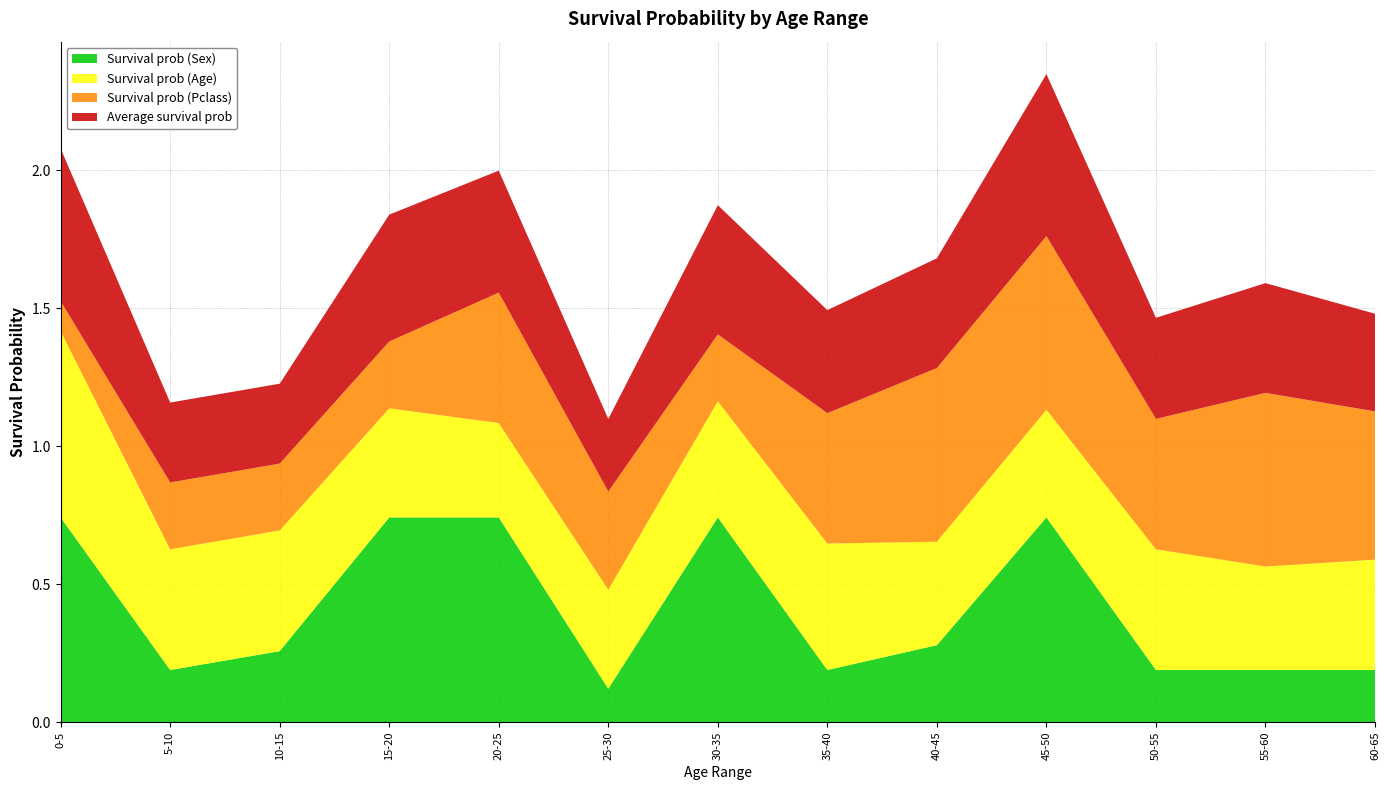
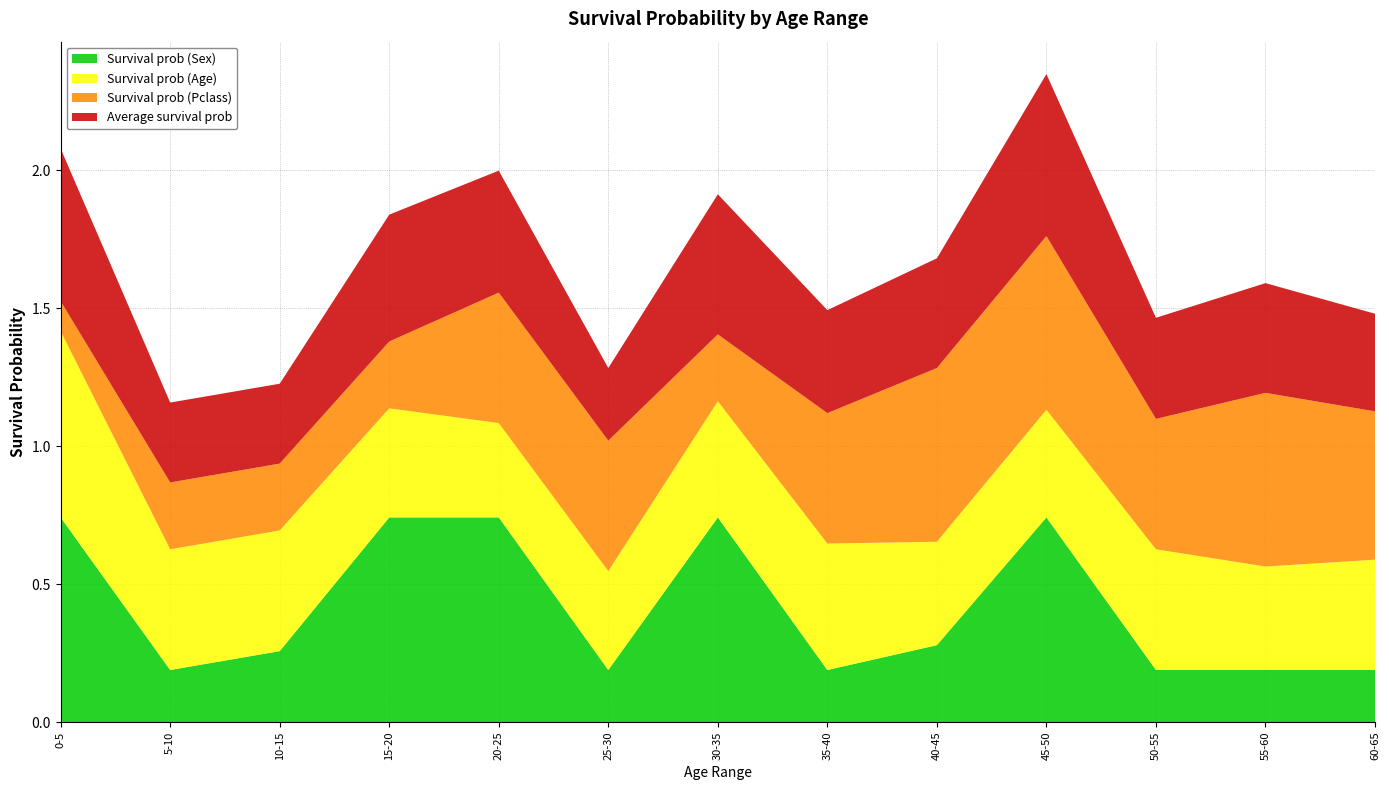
  {
    "Survival prob (Sex)": {
      "0-5": 0.74,
      "5-10": 0.19,
      "10-15": 0.26,
      "15-20": 0.74,
      "20-25": 0.74,
-     "25-30": 0.12,
+     "25-30": 0.19,
      "30-35": 0.74,
      "35-40": 0.19,
      "40-45": 0.28,
      "45-50": 0.74,
      "50-55": 0.19,
      "55-60": 0.19,
      "60-65": 0.19
    },
    "Survival prob (Age)": {
      "0-5": 0.68,
      "5-10": 0.44,
      "10-15": 0.44,
      "15-20": 0.40,
      "20-25": 0.34,
      "25-30": 0.36,
      "30-35": 0.42,
      "35-40": 0.46,
      "40-45": 0.37,
      "45-50": 0.39,
      "50-55": 0.44,
      "55-60": 0.38,
      "60-65": 0.40
    },
    "Survival prob (Pclass)": {
      "0-5": 0.11,
      "5-10": 0.24,
      "10-15": 0.24,
      "15-20": 0.24,
      "20-25": 0.47,
-     "25-30": 0.36,
+     "25-30": 0.47,
      "30-35": 0.24,
      "35-40": 0.47,
      "40-45": 0.63,
      "45-50": 0.63,
      "50-55": 0.47,
      "55-60": 0.63,
      "60-65": 0.54
    },
    "Average survival prob": {
      "0-5": 0.55,
      "5-10": 0.29,
      "10-15": 0.29,
      "15-20": 0.46,
      "20-25": 0.44,
      "25-30": 0.26,
-     "30-35": 0.47,
+     "30-35": 0.51,
      "35-40": 0.37,
      "40-45": 0.40,
      "45-50": 0.59,
      "50-55": 0.37,
      "55-60": 0.40,
      "60-65": 0.35
    }
  }
